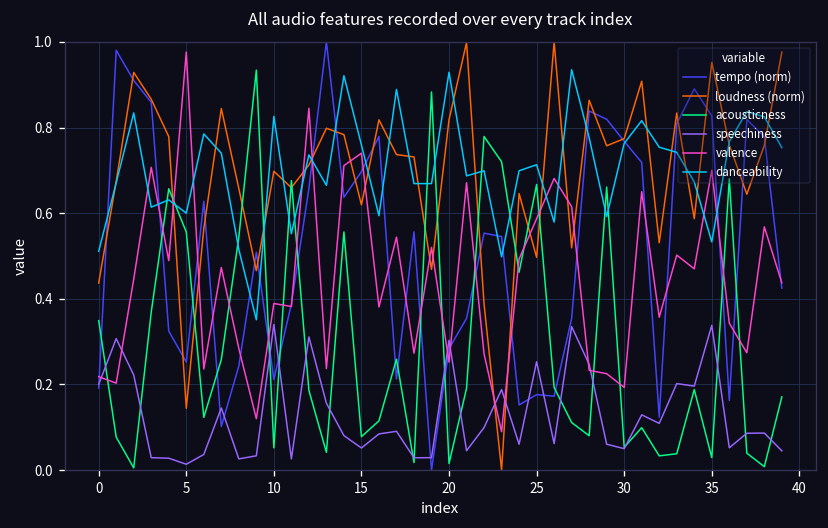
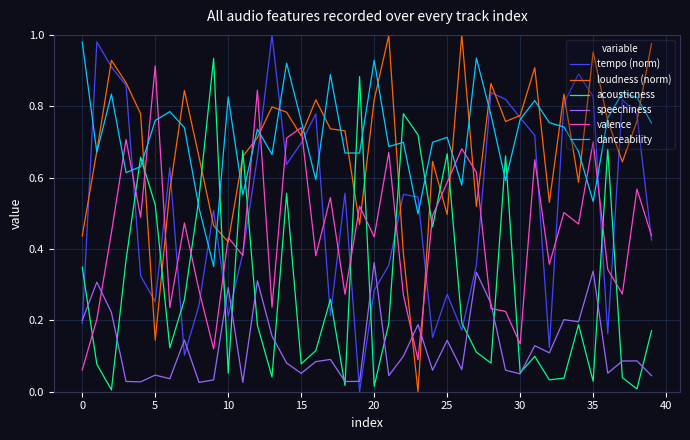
  {
    "tempo (norm)": {
      "0": 0.19,
      "5": 0.25,
      "10": 0.21,
      "15": 0.70,
      "20": 0.28,
-     "25": 0.18
+     "25": 0.27
    },
    "loudness (norm)": {
      "0": 0.44,
      "5": 0.14,
-     "10": 0.70,
-     "15": 0.62,
+     "10": 0.42,
+     "15": 0.72,
      "20": 0.82,
      "25": 0.50
    },
    "acousticness": {
      "0": 0.35,
-     "5": 0.56,
+     "5": 0.52,
      "10": 0.05,
      "15": 0.08,
      "20": 0.02,
      "25": 0.67,
      "35": 0.03
    },
    "speechiness": {
      "0": 0.20,
-     "5": 0.01,
-     "10": 0.34,
+     "5": 0.05,
+     "10": 0.29,
      "15": 0.05,
-     "20": 0.30,
-     "25": 0.25,
+     "20": 0.36,
+     "25": 0.14,
      "35": 0.34
    },
    "valence": {
-     "0": 0.22,
-     "5": 0.98,
-     "10": 0.39,
+     "0": 0.06,
+     "5": 0.91,
+     "10": 0.43,
      "15": 0.74,
-     "20": 0.25,
+     "20": 0.43,
      "25": 0.59,
-     "30": 0.19
+     "30": 0.13
    },
    "danceability": {
-     "0": 0.51,
-     "5": 0.60,
+     "0": 0.98,
+     "5": 0.76,
      "10": 0.83,
      "15": 0.76,
      "20": 0.93,
      "25": 0.71,
      "35": 0.53
    }
  }
